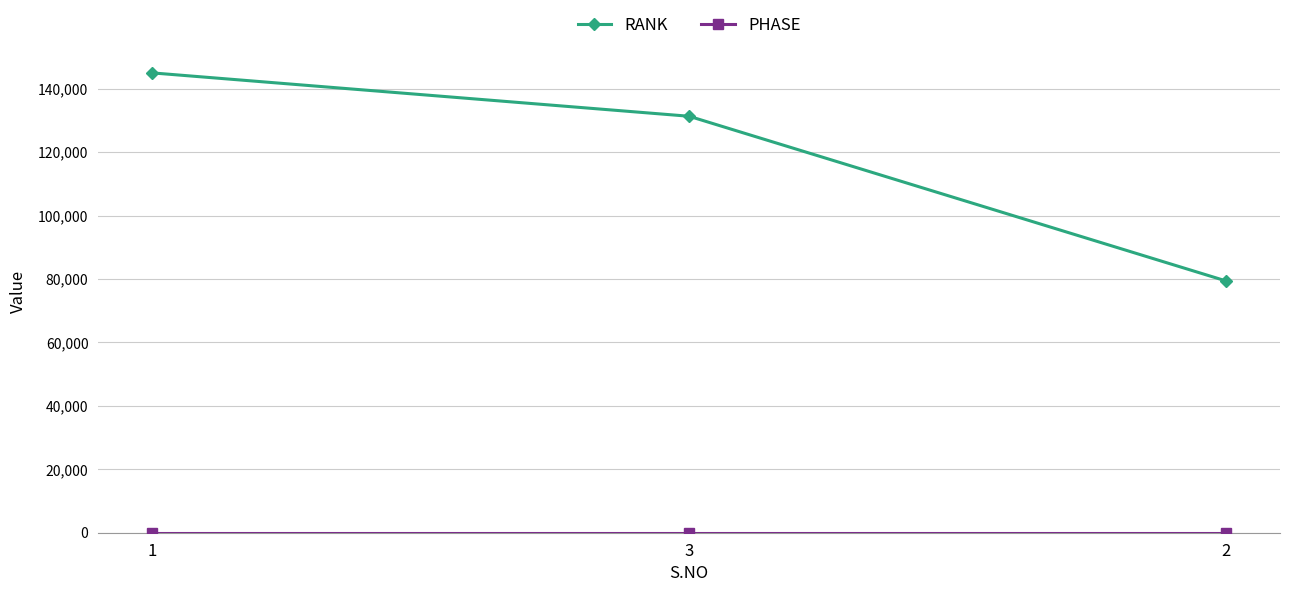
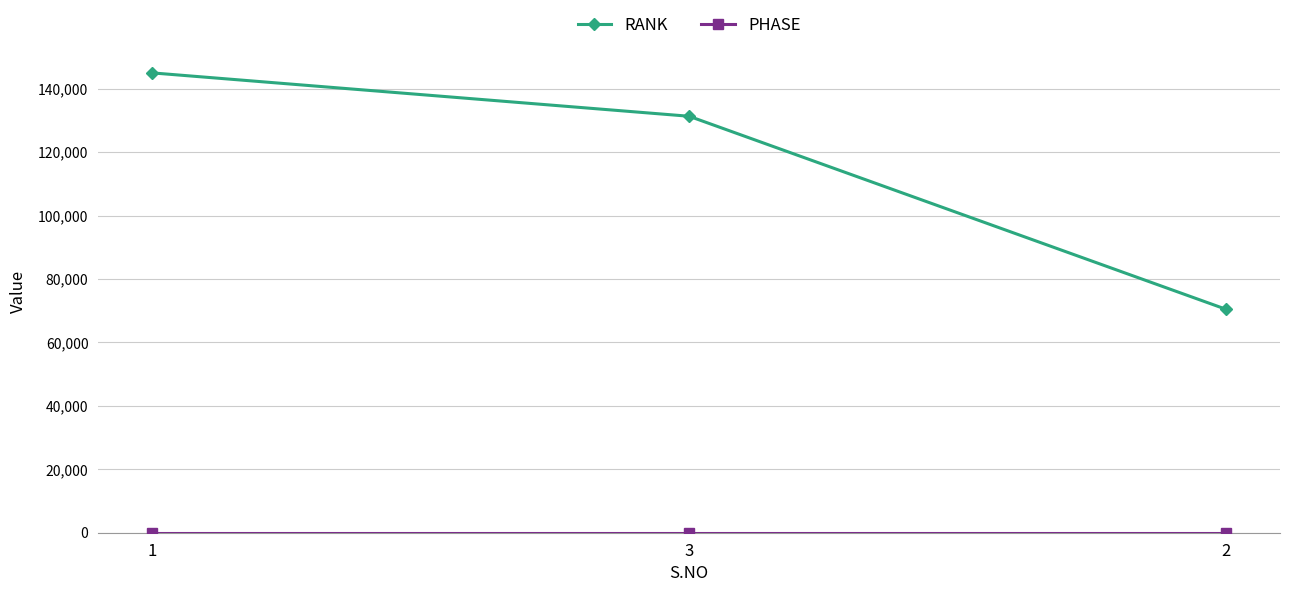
  {
    "RANK": {
      "1": "145,000",
      "3": "131,000",
-     "2": "79,000"
+     "2": "70,000"
    },
    "PHASE": {
      "1": "0",
      "3": "0",
      "2": "0"
    }
  }
